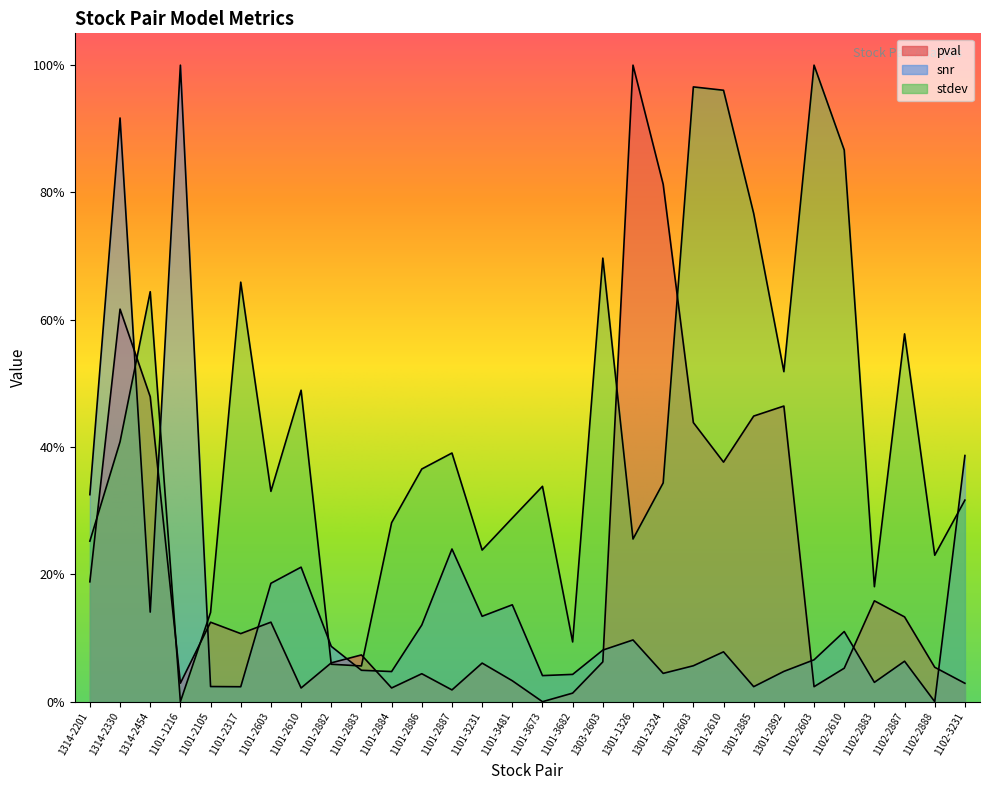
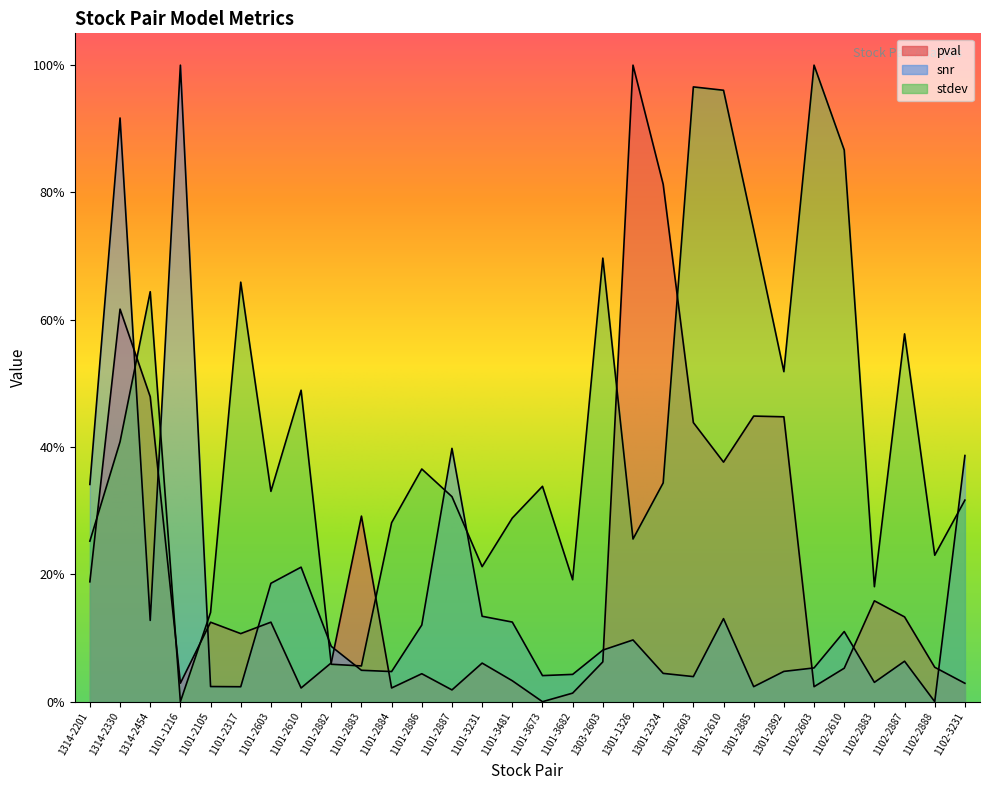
  {
    "pval": {
      "1314-2201": "19%",
      "1314-2330": "62%",
      "1314-2454": "48%",
      "1101-1216": "3%",
      "1101-2105": "12%",
      "1101-2317": "11%",
      "1101-2603": "12%",
      "1101-2610": "2%",
-     "1101-2883": "7%",
+     "1101-2883": "29%",
      "1101-2884": "2%",
      "1101-2886": "4%",
      "1101-2887": "2%",
      "1101-3231": "6%",
      "1101-3481": "3%",
      "1101-3673": "0%",
      "1101-3682": "1%",
      "1303-2603": "6%",
      "1301-1326": "100%",
      "1301-2324": "81%",
      "1301-2603": "44%",
      "1301-2610": "38%",
      "1301-2885": "45%",
-     "1301-2892": "46%",
+     "1301-2892": "45%",
      "1102-2603": "2%",
      "1102-2610": "5%",
      "1102-2883": "16%",
      "1102-2887": "13%",
      "1102-2888": "5%",
      "1102-3231": "3%"
    },
    "snr": {
-     "1314-2201": "33%",
+     "1314-2201": "34%",
      "1314-2330": "92%",
-     "1314-2454": "14%",
+     "1314-2454": "13%",
      "1101-1216": "100%",
      "1101-2105": "2%",
      "1101-2317": "2%",
      "1101-2603": "19%",
      "1101-2610": "21%",
      "1101-2882": "9%",
      "1101-2883": "5%",
      "1101-2884": "5%",
      "1101-2886": "12%",
-     "1101-2887": "24%",
+     "1101-2887": "40%",
      "1101-3231": "13%",
-     "1101-3481": "15%",
+     "1101-3481": "13%",
      "1101-3673": "4%",
      "1101-3682": "4%",
      "1303-2603": "8%",
      "1301-1326": "10%",
      "1301-2324": "4%",
-     "1301-2603": "6%",
-     "1301-2610": "8%",
+     "1301-2603": "4%",
+     "1301-2610": "13%",
      "1301-2885": "2%",
      "1301-2892": "5%",
-     "1102-2603": "7%",
+     "1102-2603": "5%",
      "1102-2610": "11%",
      "1102-2883": "3%",
      "1102-2887": "6%",
      "1102-2888": "0%",
      "1102-3231": "39%"
    },
    "stdev": {
      "1314-2201": "25%",
      "1314-2330": "41%",
      "1314-2454": "64%",
      "1101-1216": "0%",
      "1101-2105": "14%",
      "1101-2317": "66%",
      "1101-2603": "33%",
      "1101-2610": "49%",
      "1101-2883": "6%",
      "1101-2884": "28%",
      "1101-2886": "37%",
-     "1101-2887": "39%",
-     "1101-3231": "24%",
+     "1101-2887": "32%",
+     "1101-3231": "21%",
      "1101-3481": "29%",
      "1101-3673": "34%",
-     "1101-3682": "9%",
+     "1101-3682": "19%",
      "1303-2603": "70%",
      "1301-1326": "26%",
      "1301-2324": "34%",
      "1301-2603": "97%",
      "1301-2610": "96%",
-     "1301-2885": "77%",
+     "1301-2885": "74%",
      "1301-2892": "52%",
      "1102-2603": "100%",
      "1102-2610": "87%",
      "1102-2883": "18%",
      "1102-2887": "58%",
      "1102-2888": "23%",
      "1102-3231": "32%"
    }
  }
